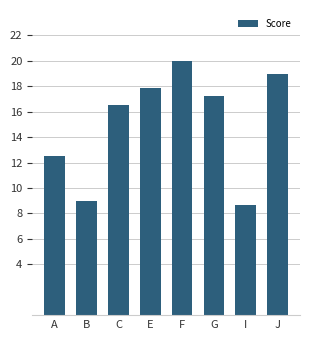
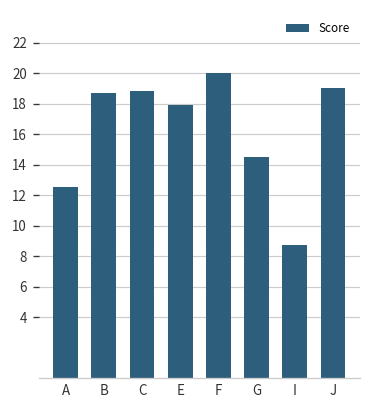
  {
    "A": 12.5,
-   "B": 9.0,
-   "C": 16.5,
+   "B": 18.7,
+   "C": 18.8,
    "E": 17.9,
    "F": 20.0,
-   "G": 17.2,
+   "G": 14.5,
    "I": 8.7,
    "J": 19.0
  }
